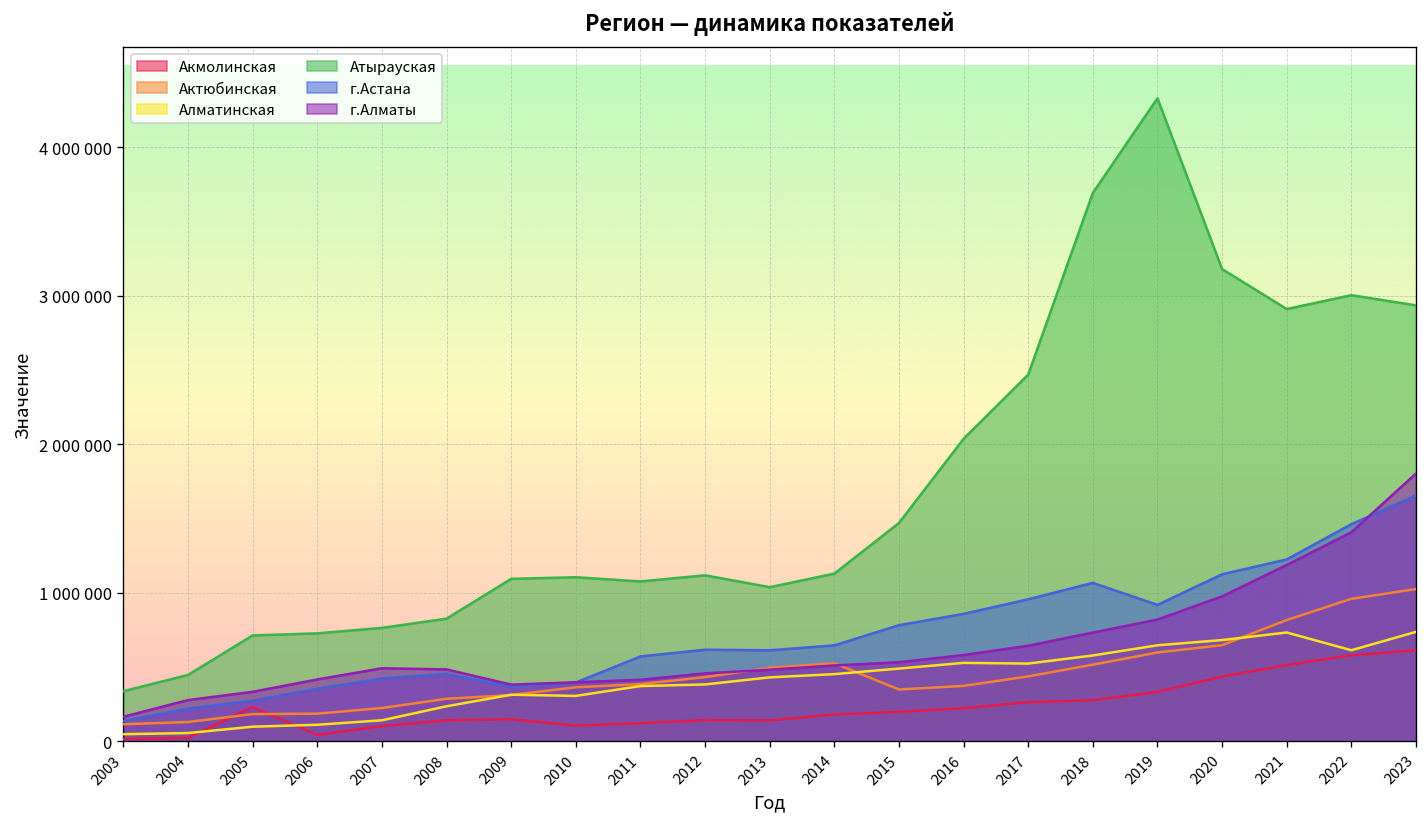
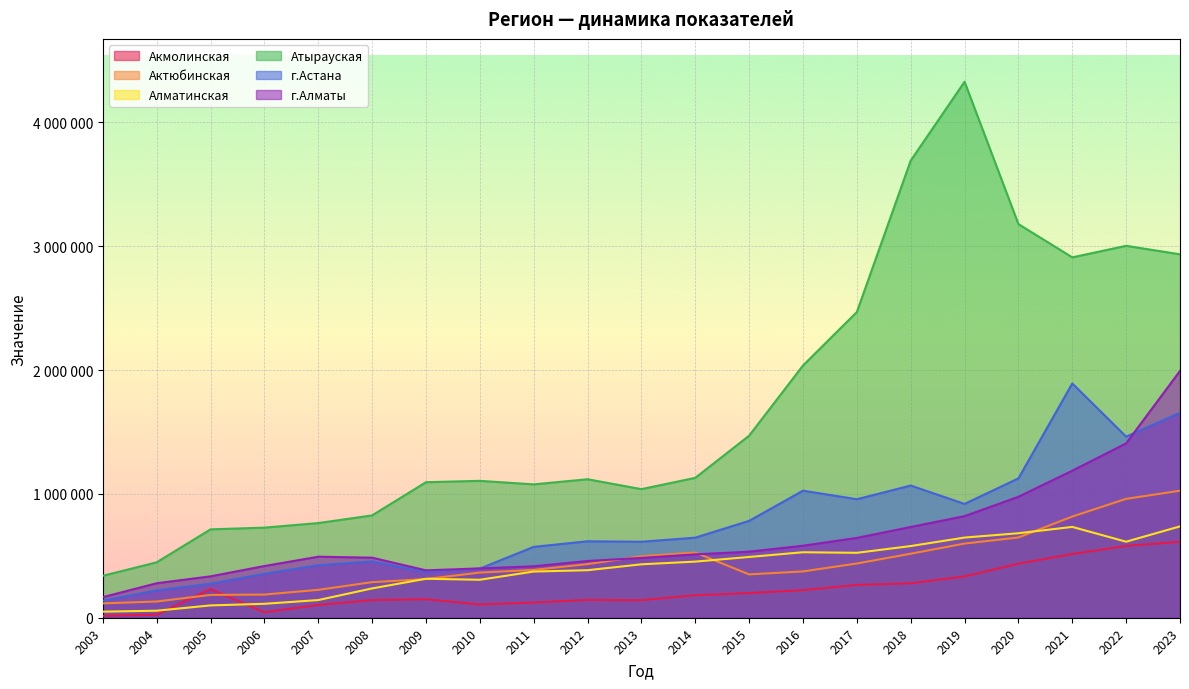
  {
    "Акмолинская": {
      "2003": 20000,
      "2004": 20000,
      "2005": 230000,
      "2006": 40000,
      "2007": 100000,
      "2008": 140000,
      "2009": 150000,
      "2010": 110000,
      "2011": 120000,
      "2012": 140000,
      "2013": 140000,
      "2014": 180000,
      "2015": 200000,
      "2016": 220000,
      "2017": 260000,
      "2018": 280000,
      "2019": 330000,
      "2020": 440000,
      "2021": 510000,
      "2022": 580000,
      "2023": 610000
    },
    "Актюбинская": {
      "2003": 120000,
      "2004": 130000,
      "2005": 180000,
      "2006": 190000,
      "2007": 230000,
      "2008": 290000,
      "2010": 360000,
      "2012": 430000,
      "2015": 350000,
      "2016": 370000,
      "2017": 440000,
      "2018": 520000,
      "2019": 600000,
      "2020": 650000,
      "2021": 820000,
      "2022": 960000,
      "2023": 1030000
    },
    "Алматинская": {
      "2003": 50000,
      "2004": 60000,
      "2005": 100000,
      "2006": 110000,
      "2007": 140000,
      "2008": 240000,
      "2010": 310000,
      "2012": 380000,
      "2013": 430000,
      "2014": 450000,
      "2015": 490000,
      "2016": 530000,
      "2017": 520000,
      "2018": 580000,
      "2019": 650000,
      "2020": 680000,
      "2021": 730000,
      "2022": 610000,
      "2023": 740000
    },
    "Атырауская": {
      "2003": 340000,
      "2004": 450000,
      "2005": 710000,
      "2006": 730000,
      "2007": 760000,
      "2008": 830000,
      "2009": 1090000,
      "2010": 1110000,
      "2011": 1080000,
      "2012": 1120000,
      "2013": 1040000,
      "2014": 1130000,
      "2015": 1470000,
      "2016": 2040000,
      "2017": 2470000,
      "2018": 3690000,
      "2019": 4330000,
      "2020": 3180000,
      "2021": 2910000,
      "2022": 3000000,
      "2023": 2930000
    },
    "г.Астана": {
      "2003": 140000,
      "2004": 220000,
      "2005": 270000,
      "2006": 350000,
      "2007": 420000,
      "2008": 450000,
      "2011": 570000,
      "2012": 620000,
      "2013": 610000,
      "2014": 650000,
      "2015": 780000,
-     "2016": 860000,
+     "2016": 1030000,
      "2017": 960000,
      "2018": 1070000,
      "2019": 920000,
      "2020": 1130000,
-     "2021": 1230000,
+     "2021": 1890000,
      "2022": 1460000,
      "2023": 1660000
    },
    "г.Алматы": {
      "2003": 170000,
      "2004": 280000,
      "2005": 330000,
      "2006": 420000,
      "2007": 490000,
      "2008": 490000,
      "2011": 420000,
      "2012": 460000,
      "2015": 530000,
      "2016": 580000,
      "2017": 640000,
      "2018": 730000,
      "2019": 820000,
      "2020": 980000,
      "2021": 1190000,
      "2022": 1410000,
-     "2023": 1800000
+     "2023": 1990000
    }
  }
